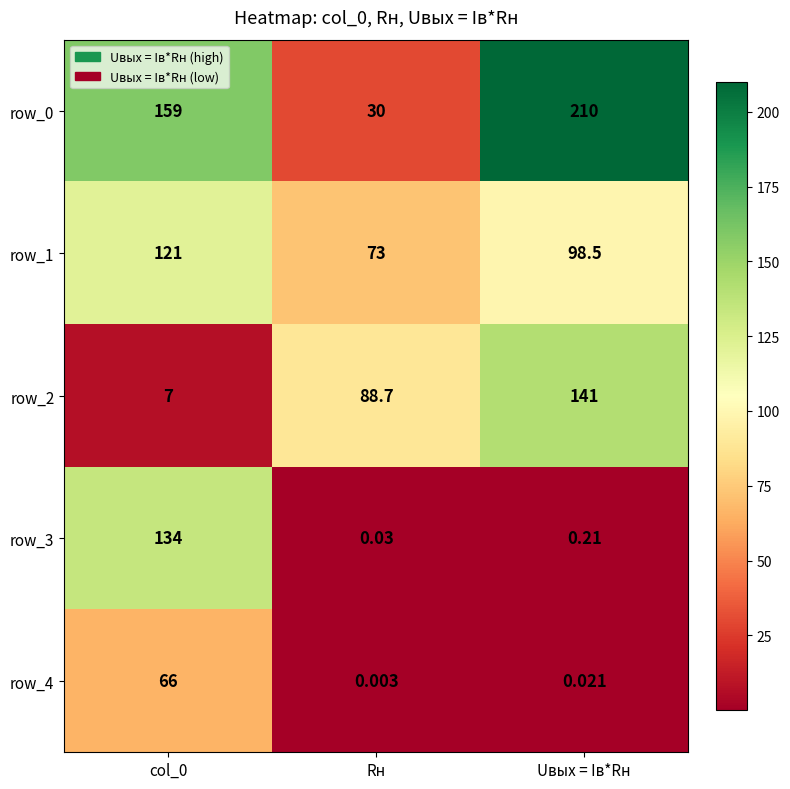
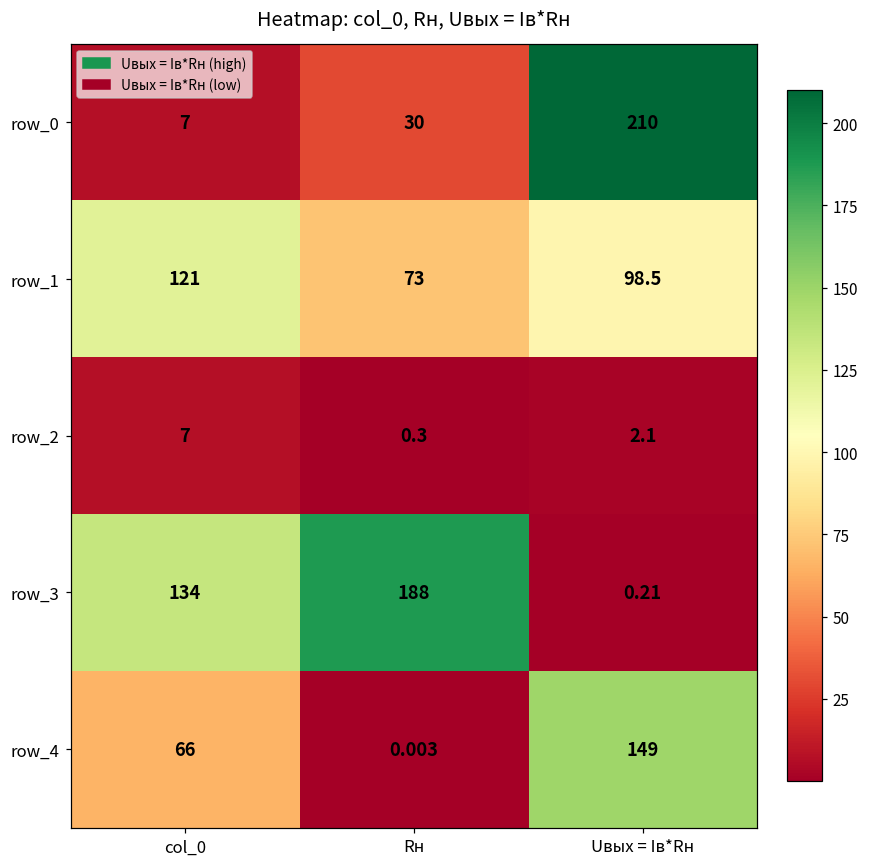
  {
    "row_0": {
-     "col_0": 159,
+     "col_0": 7,
      "Rн": 30,
      "Uвых = Iв*Rн": 210
    },
    "row_1": {
      "col_0": 121,
      "Rн": 73,
      "Uвых = Iв*Rн": 98.5
    },
    "row_2": {
      "col_0": 7,
-     "Rн": 88.7,
-     "Uвых = Iв*Rн": 141
+     "Rн": 0.3,
+     "Uвых = Iв*Rн": 2.1
    },
    "row_3": {
      "col_0": 134,
-     "Rн": 0.03,
+     "Rн": 188,
      "Uвых = Iв*Rн": 0.21
    },
    "row_4": {
      "col_0": 66,
      "Rн": 0.003,
-     "Uвых = Iв*Rн": 0.021
+     "Uвых = Iв*Rн": 149
    }
  }
